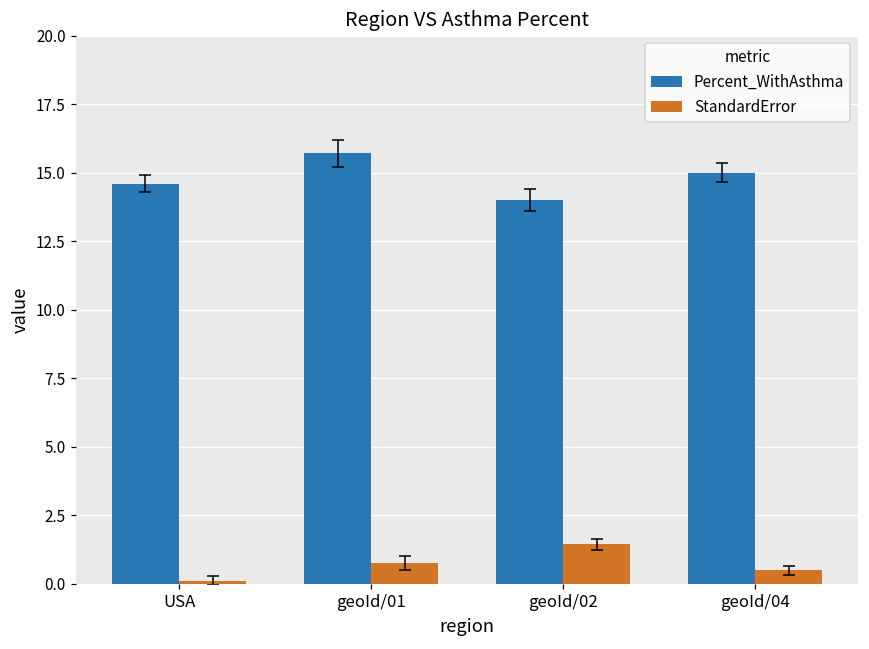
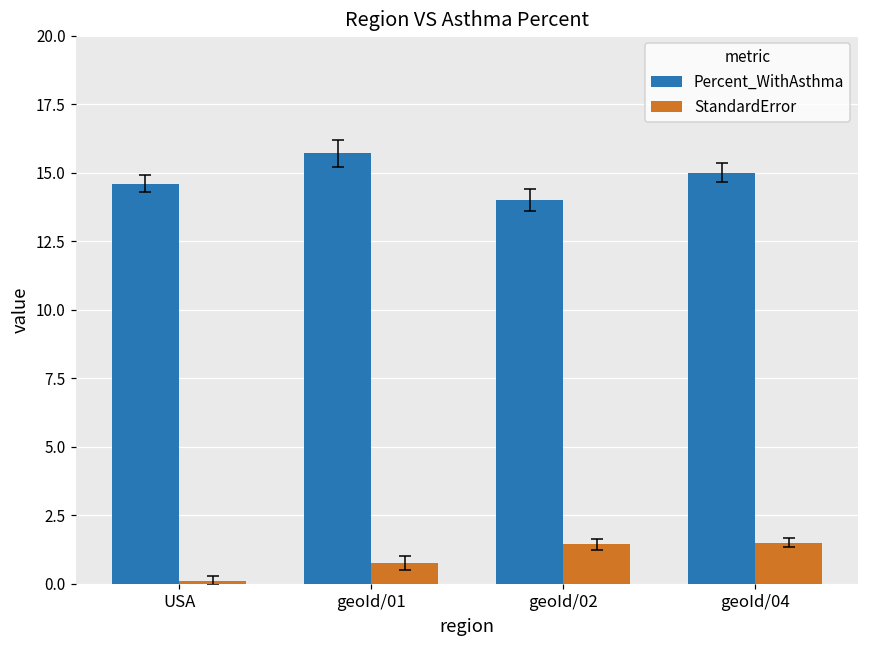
  {
    "Percent_WithAsthma": {
      "USA": 14.6,
      "geoId/01": 15.7,
      "geoId/02": 14.0,
      "geoId/04": 15.0
    },
    "StandardError": {
      "USA": 0.1,
      "geoId/01": 0.8,
      "geoId/02": 1.4,
-     "geoId/04": 0.5
+     "geoId/04": 1.5
    }
  }
